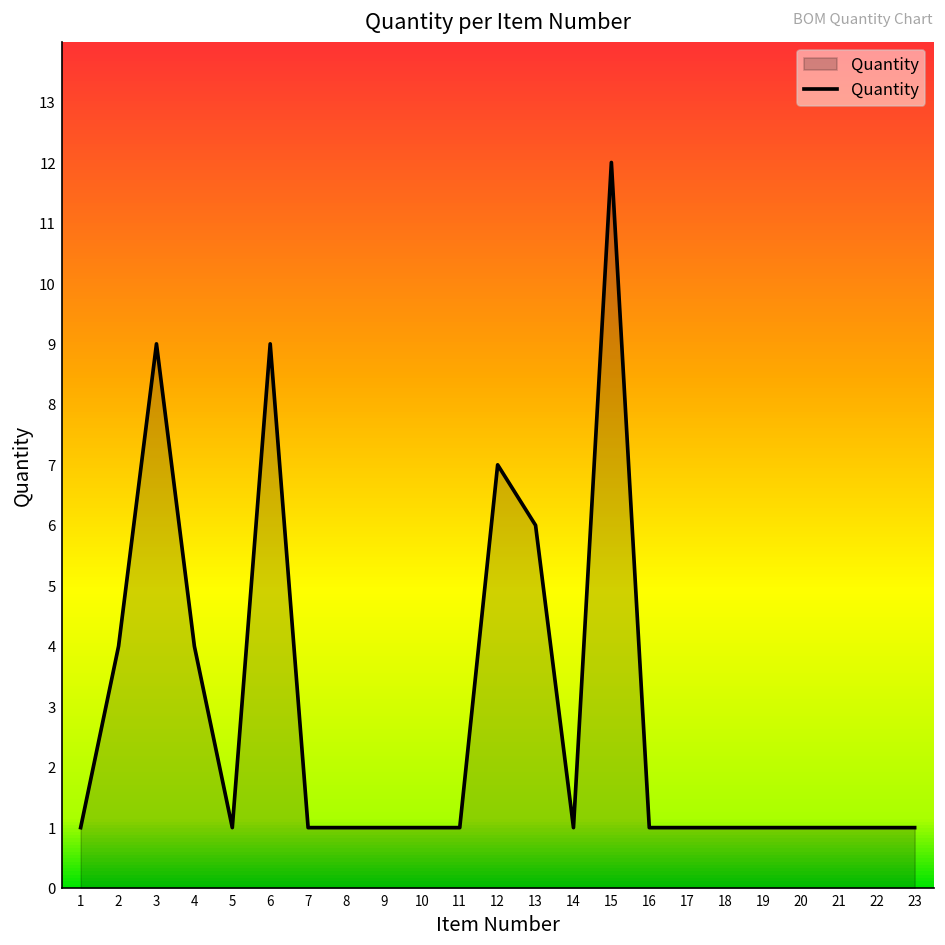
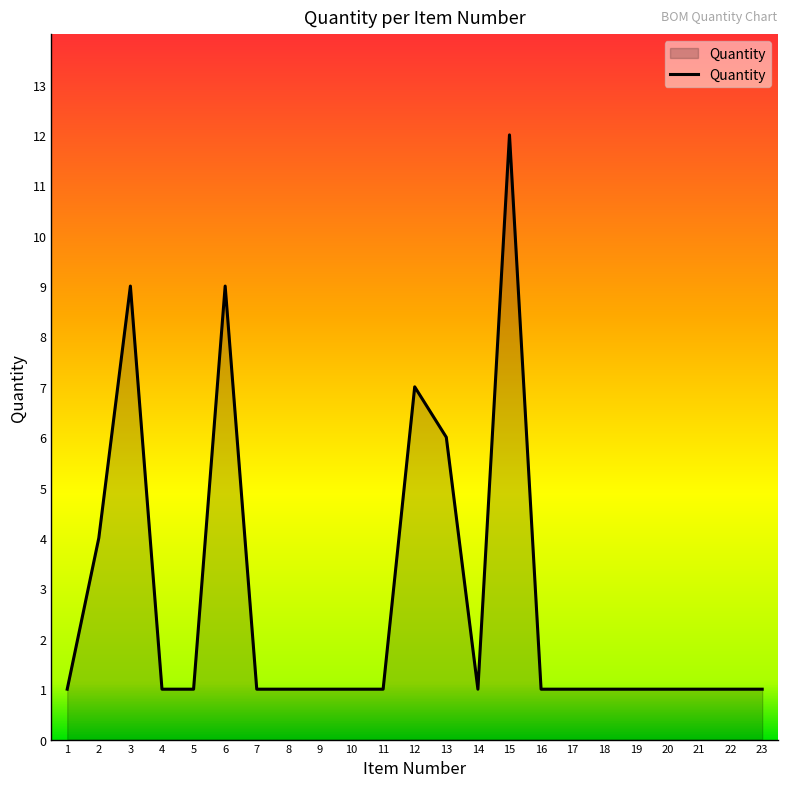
  {
    "1": 1,
    "2": 4,
    "3": 9,
-   "4": 4,
+   "4": 1,
    "5": 1,
    "6": 9,
    "7": 1,
    "8": 1,
    "9": 1,
    "10": 1,
    "11": 1,
    "12": 7,
    "13": 6,
    "14": 1,
    "15": 12,
    "16": 1,
    "17": 1,
    "18": 1,
    "19": 1,
    "20": 1,
    "21": 1,
    "22": 1,
    "23": 1
  }
